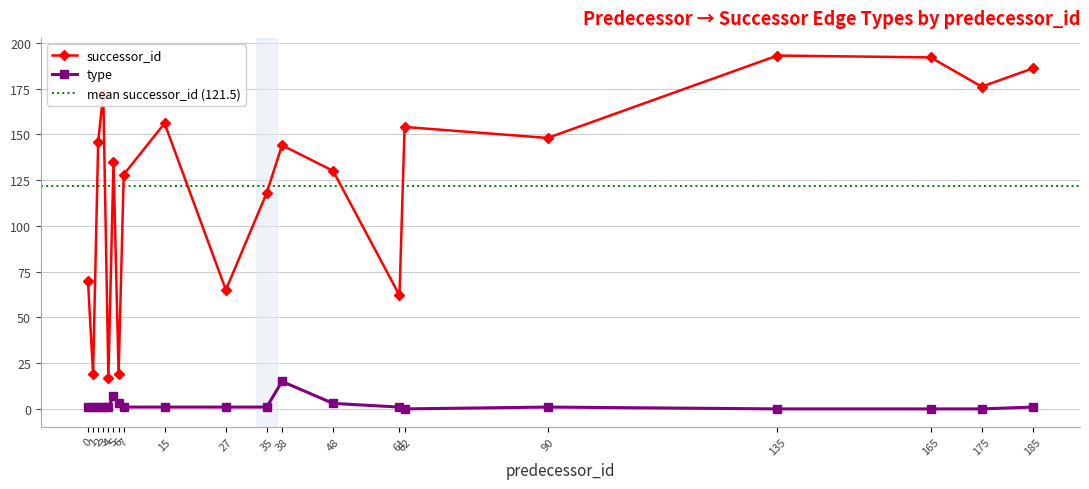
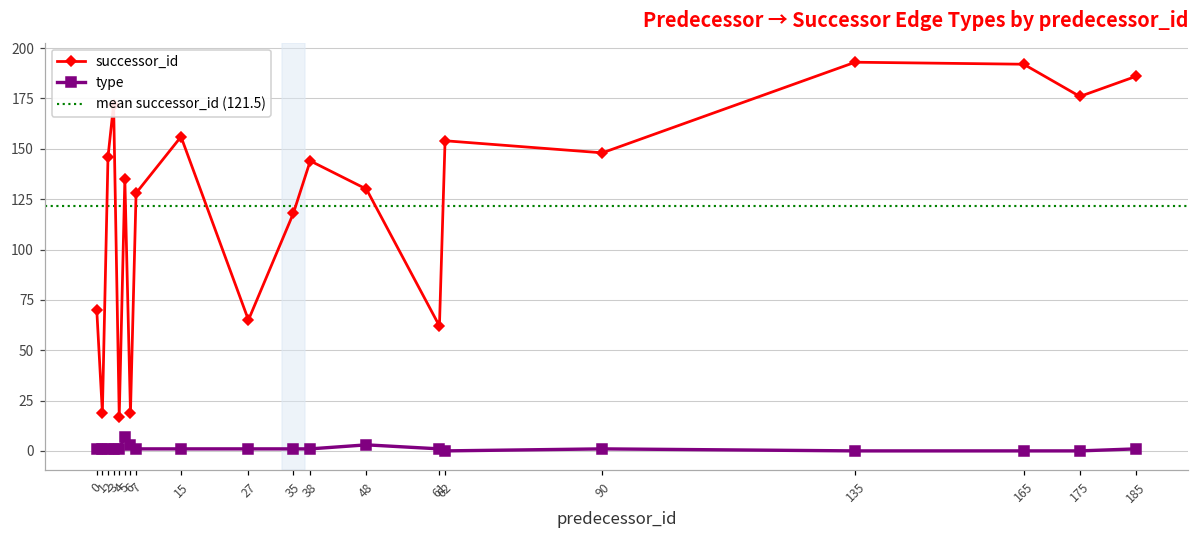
  {
    "successor_id": {
      "0": 70,
      "1": 19,
      "2": 146,
      "4": 17,
      "5": 135,
      "6": 19,
      "7": 128,
      "15": 156,
      "27": 65,
      "35": 118,
      "38": 144,
      "48": 130,
      "61": 62,
      "62": 154,
      "90": 148,
      "135": 193,
      "165": 192,
      "175": 176,
      "185": 186
    },
    "type": {
      "0": 1,
      "1": 1,
      "2": 1,
      "3": 1,
      "4": 1,
      "5": 7,
      "6": 3,
      "7": 1,
      "15": 1,
      "27": 1,
      "35": 1,
-     "38": 15,
+     "38": 1,
      "48": 3,
      "61": 1,
      "62": 0,
      "90": 1,
      "135": 0,
      "165": 0,
      "175": 0,
      "185": 1
    }
  }
